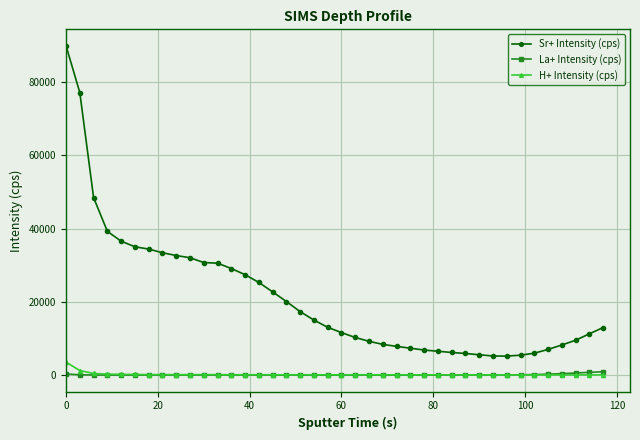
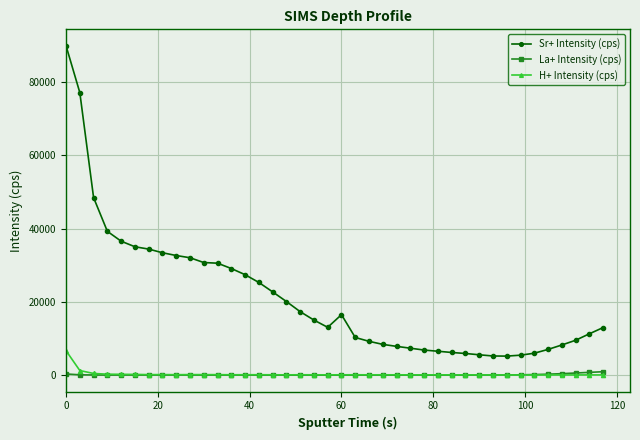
  {
    "Sr+ Intensity (cps)": {
      "0": 90000,
-     "60": 12000
+     "60": 17000
    },
    "La+ Intensity (cps)": {
      "0": 0
    },
    "H+ Intensity (cps)": {
-     "0": 4000
+     "0": 7000
    }
  }
